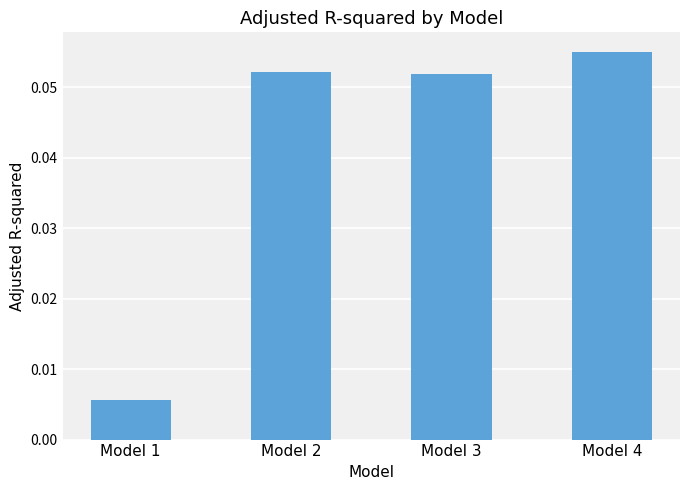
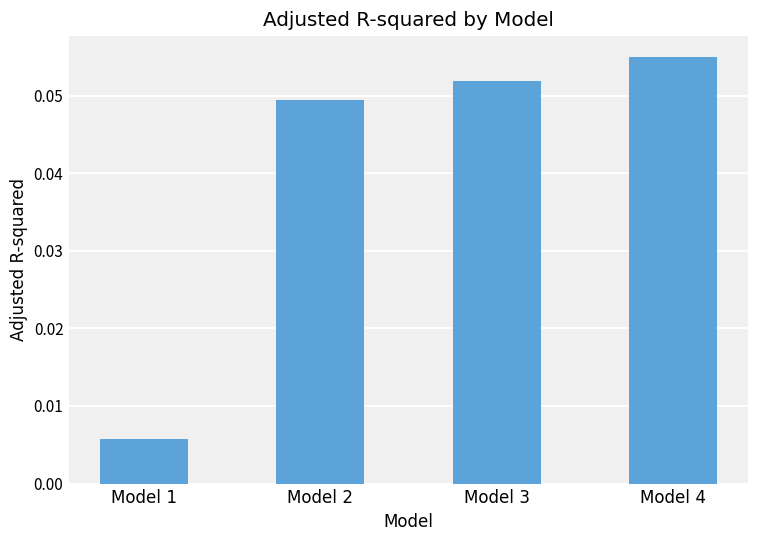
  {
    "Model 1": 0.006,
-   "Model 2": 0.052,
+   "Model 2": 0.049,
    "Model 3": 0.052,
    "Model 4": 0.055
  }
